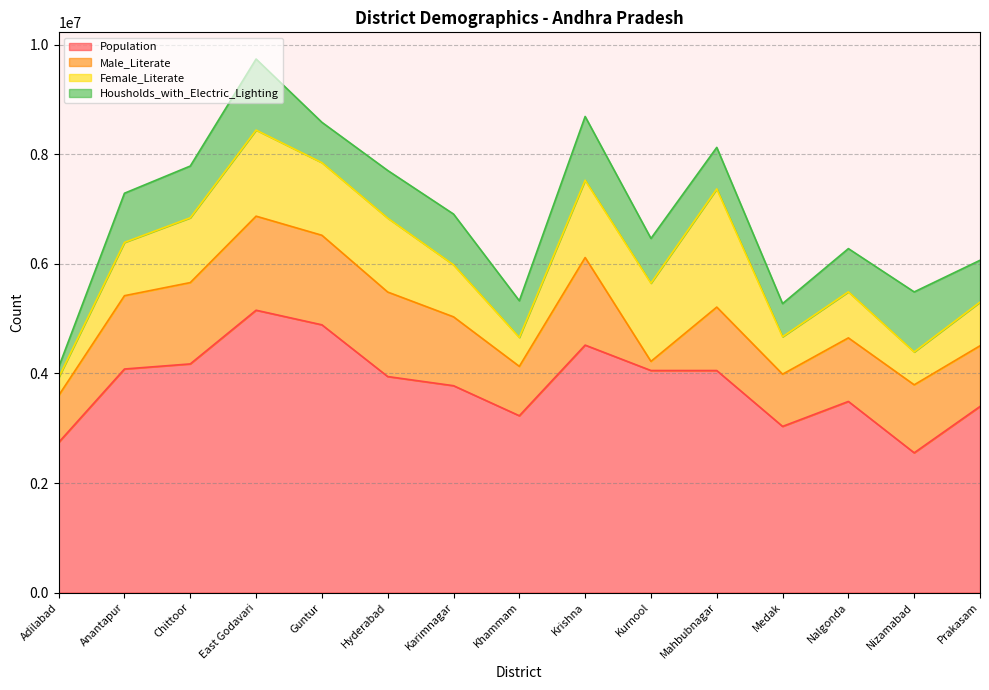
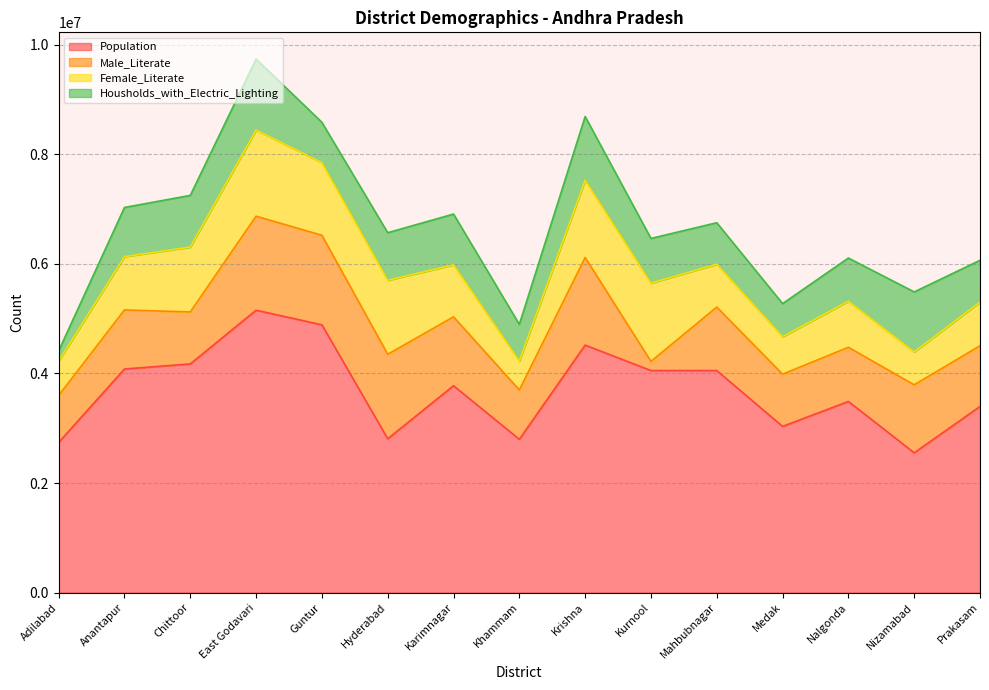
  {
    "Population": {
      "Adilabad": 2700000,
      "Anantapur": 4100000,
      "Chittoor": 4200000,
      "East Godavari": 5200000,
      "Guntur": 4900000,
-     "Hyderabad": 3900000,
+     "Hyderabad": 2800000,
      "Karimnagar": 3800000,
-     "Khammam": 3200000,
+     "Khammam": 2800000,
      "Krishna": 4500000,
      "Kurnool": 4100000,
      "Mahbubnagar": 4100000,
      "Medak": 3000000,
      "Nalgonda": 3500000,
      "Nizamabad": 2600000,
      "Prakasam": 3400000
    },
    "Male_Literate": {
      "Adilabad": 900000,
-     "Anantapur": 1300000,
-     "Chittoor": 1500000,
+     "Anantapur": 1100000,
+     "Chittoor": 900000,
      "East Godavari": 1700000,
      "Guntur": 1600000,
      "Hyderabad": 1500000,
      "Karimnagar": 1300000,
      "Khammam": 900000,
      "Krishna": 1600000,
      "Kurnool": 200000,
      "Mahbubnagar": 1200000,
      "Medak": 1000000,
-     "Nalgonda": 1200000,
+     "Nalgonda": 1000000,
      "Nizamabad": 1200000,
      "Prakasam": 1100000
    },
    "Female_Literate": {
-     "Adilabad": 300000,
+     "Adilabad": 600000,
      "Anantapur": 1000000,
      "Chittoor": 1200000,
      "East Godavari": 1600000,
      "Guntur": 1300000,
      "Hyderabad": 1300000,
      "Karimnagar": 900000,
      "Khammam": 500000,
      "Krishna": 1400000,
      "Kurnool": 1400000,
-     "Mahbubnagar": 2200000,
+     "Mahbubnagar": 800000,
      "Medak": 700000,
      "Nalgonda": 800000,
      "Nizamabad": 600000,
      "Prakasam": 800000
    },
    "Housholds_with_Electric_Lighting": {
      "Adilabad": 200000,
      "Anantapur": 900000,
      "Chittoor": 900000,
      "Guntur": 700000,
      "Hyderabad": 900000,
      "Karimnagar": 900000,
      "Khammam": 700000,
      "Krishna": 1200000,
      "Kurnool": 800000,
      "Mahbubnagar": 800000,
      "Medak": 600000,
      "Nalgonda": 800000,
      "Nizamabad": 1100000,
      "Prakasam": 800000
    }
  }
